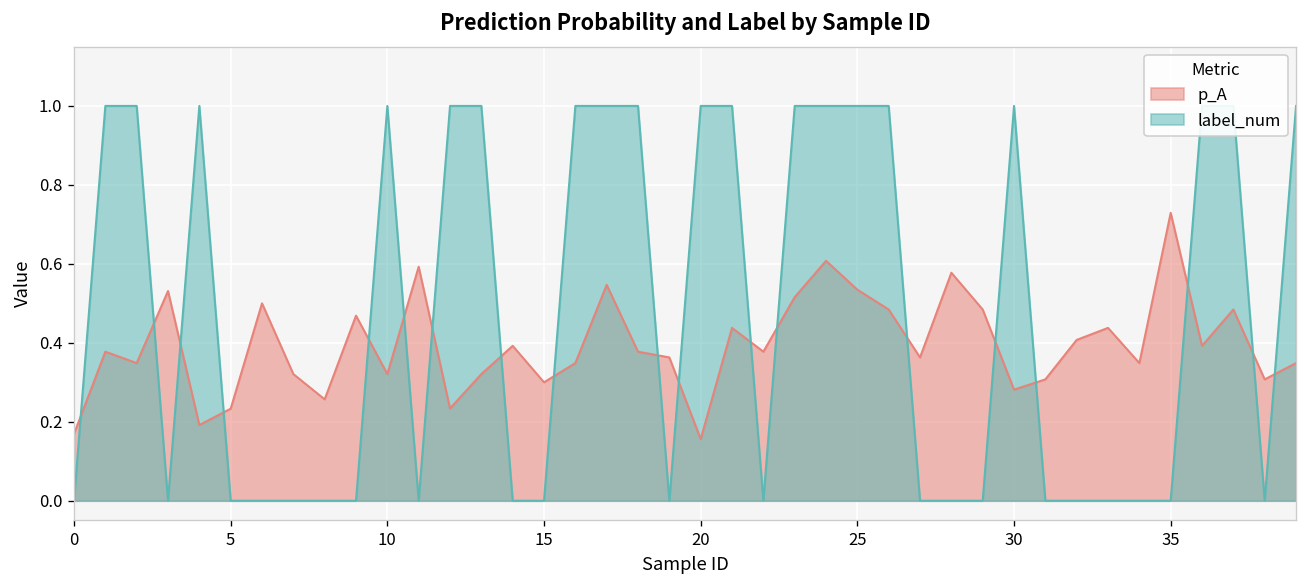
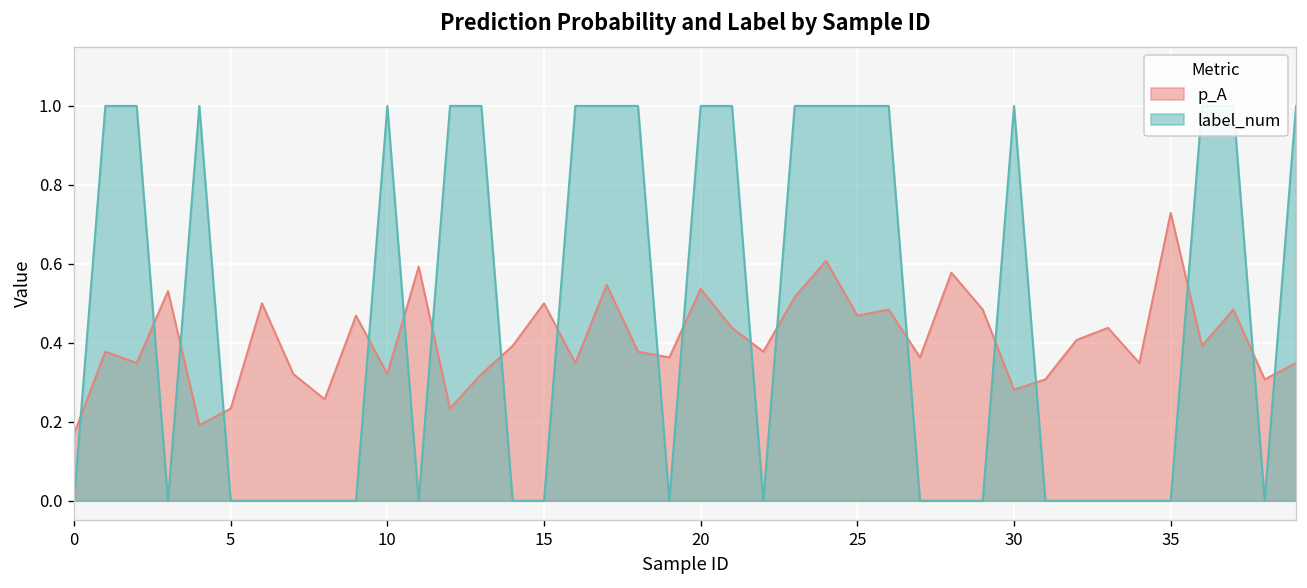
  {
    "p_A": {
      "0": 0.17,
      "5": 0.23,
      "10": 0.32,
-     "15": 0.3,
-     "20": 0.16,
-     "25": 0.53,
+     "15": 0.5,
+     "20": 0.54,
+     "25": 0.47,
      "30": 0.28,
      "35": 0.73
    },
    "label_num": {
      "0": 0.00,
      "5": 0.00,
      "10": 1.00,
      "15": 0.00,
      "20": 1.00,
      "25": 1.00,
      "30": 1.00,
      "35": 0.00
    }
  }
